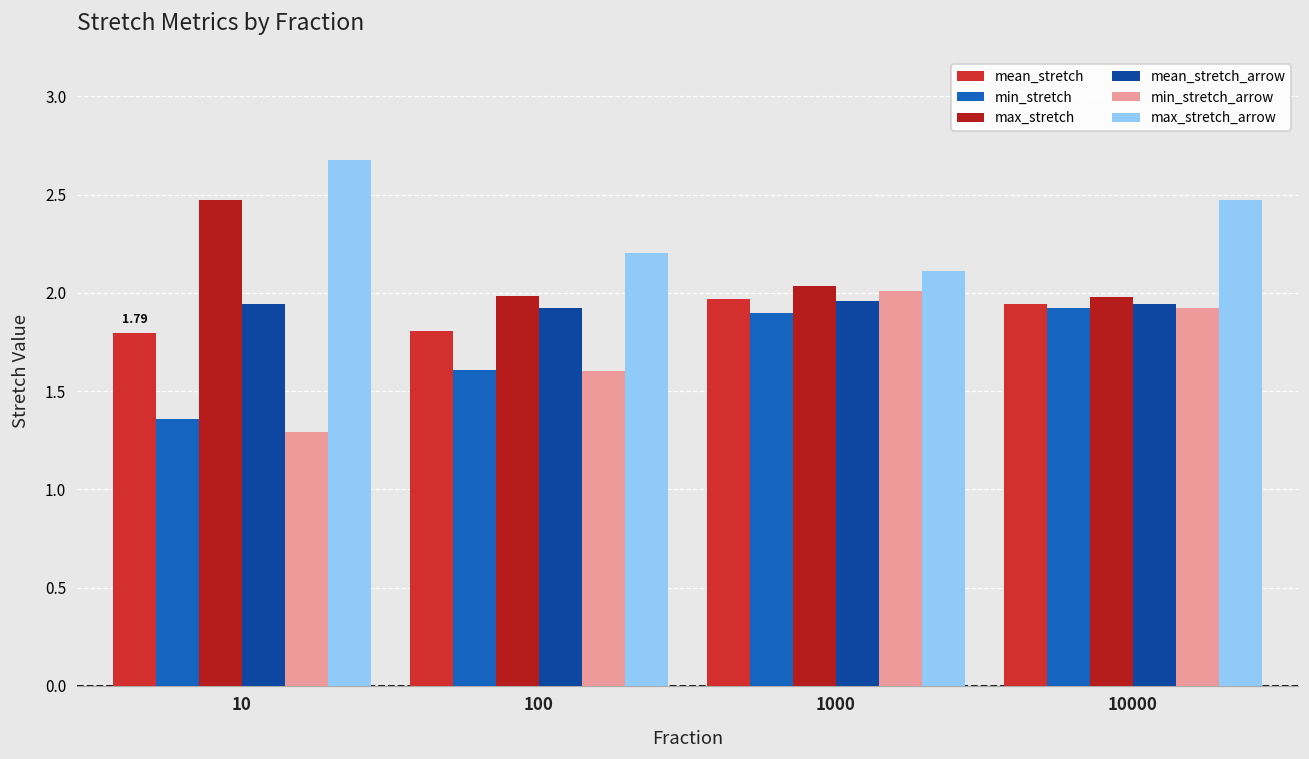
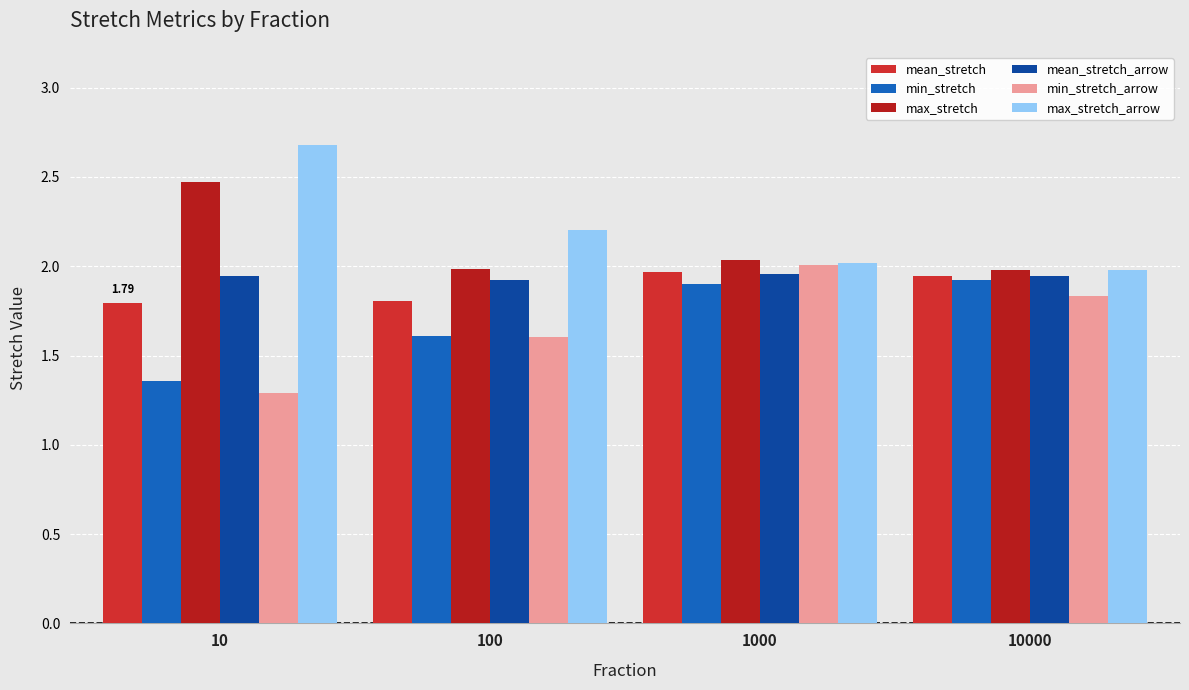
  {
    "min_stretch_arrow": {
      "10": 1.29,
      "100": 1.60,
      "1000": 2.01,
-     "10000": 1.92
+     "10000": 1.84
    },
    "max_stretch_arrow": {
      "10": 2.68,
      "100": 2.20,
-     "1000": 2.11,
-     "10000": 2.47
+     "1000": 2.02,
+     "10000": 1.98
    }
  }
